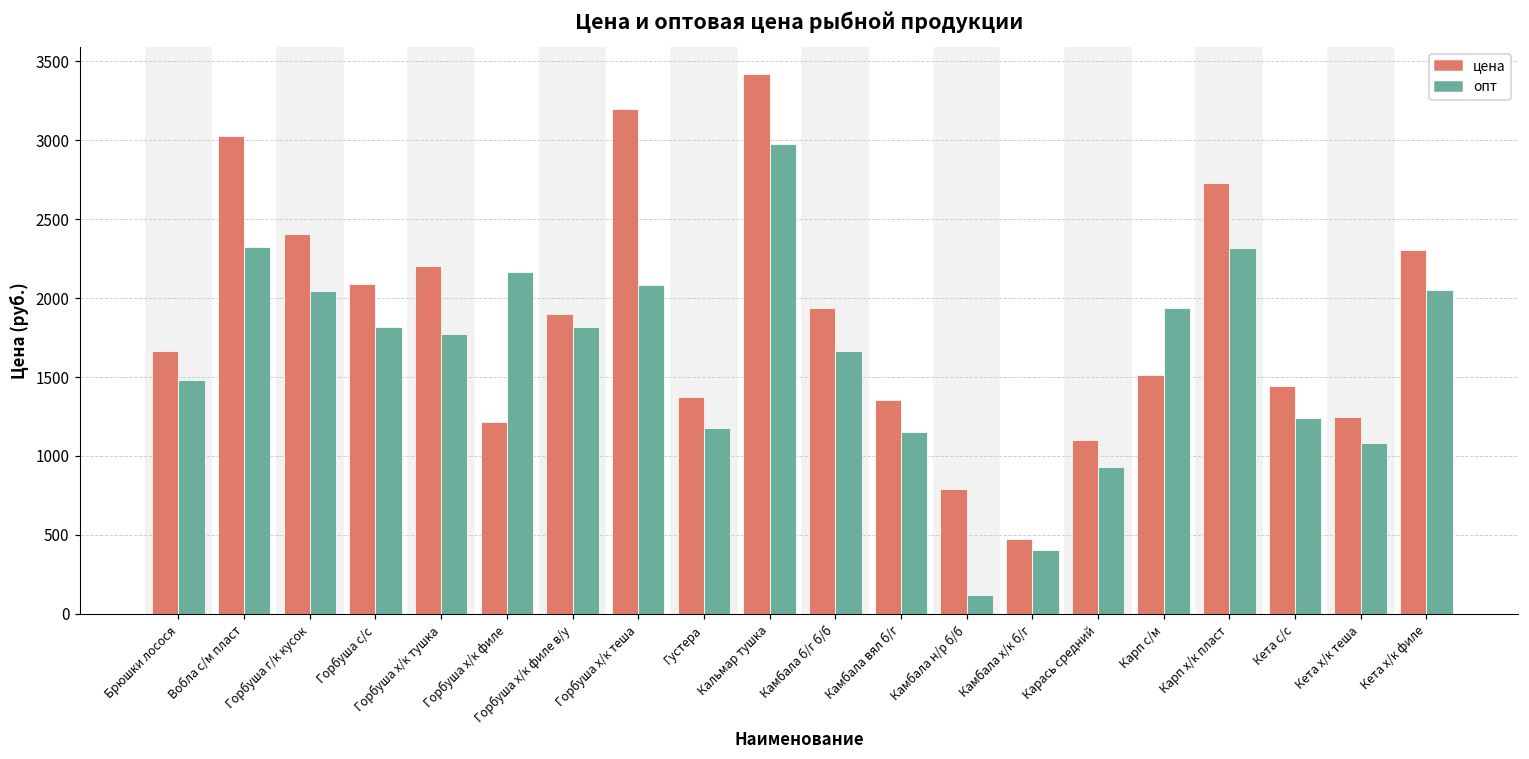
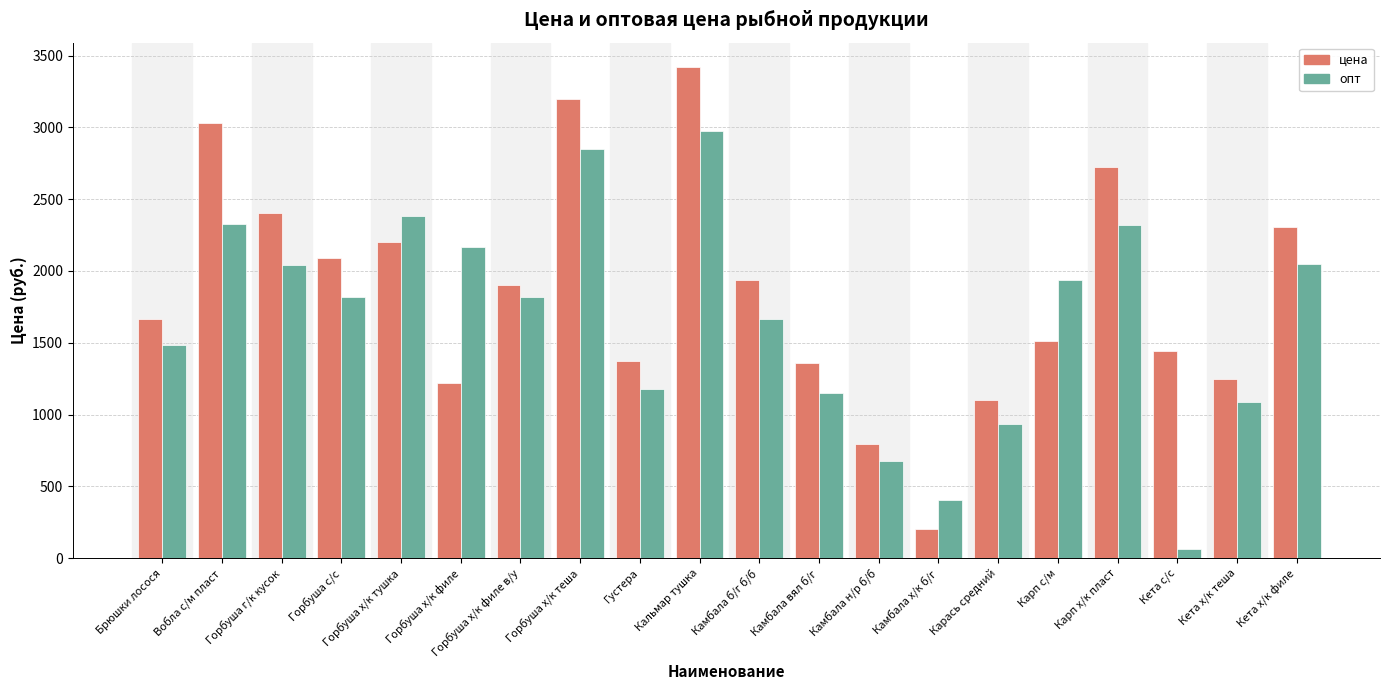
  {
    "цена": {
      "Брюшки лосося": 1670,
      "Вобла с/м пласт": 3030,
      "Горбуша г/к кусок": 2410,
      "Горбуша с/с": 2090,
      "Горбуша х/к тушка": 2200,
      "Горбуша х/к филе": 1220,
      "Горбуша х/к филе в/у": 1900,
      "Горбуша х/к теша": 3200,
      "Густера": 1370,
      "Кальмар тушка": 3420,
      "Камбала б/г б/б": 1940,
      "Камбала вял б/г": 1360,
      "Камбала н/р б/б": 790,
-     "Камбала х/к б/г": 470,
+     "Камбала х/к б/г": 210,
      "Карась средний": 1100,
      "Карп с/м": 1510,
      "Карп х/к пласт": 2730,
      "Кета с/с": 1440,
      "Кета х/к теша": 1250,
      "Кета х/к филе": 2310
    },
    "опт": {
      "Брюшки лосося": 1480,
      "Вобла с/м пласт": 2320,
      "Горбуша г/к кусок": 2050,
      "Горбуша с/с": 1820,
-     "Горбуша х/к тушка": 1770,
+     "Горбуша х/к тушка": 2380,
      "Горбуша х/к филе": 2170,
      "Горбуша х/к филе в/у": 1820,
-     "Горбуша х/к теша": 2080,
+     "Горбуша х/к теша": 2850,
      "Густера": 1180,
      "Кальмар тушка": 2980,
      "Камбала б/г б/б": 1670,
      "Камбала вял б/г": 1150,
-     "Камбала н/р б/б": 120,
+     "Камбала н/р б/б": 670,
      "Камбала х/к б/г": 400,
      "Карась средний": 930,
      "Карп с/м": 1940,
      "Карп х/к пласт": 2320,
-     "Кета с/с": 1240,
+     "Кета с/с": 60,
      "Кета х/к теша": 1080,
      "Кета х/к филе": 2050
    }
  }
